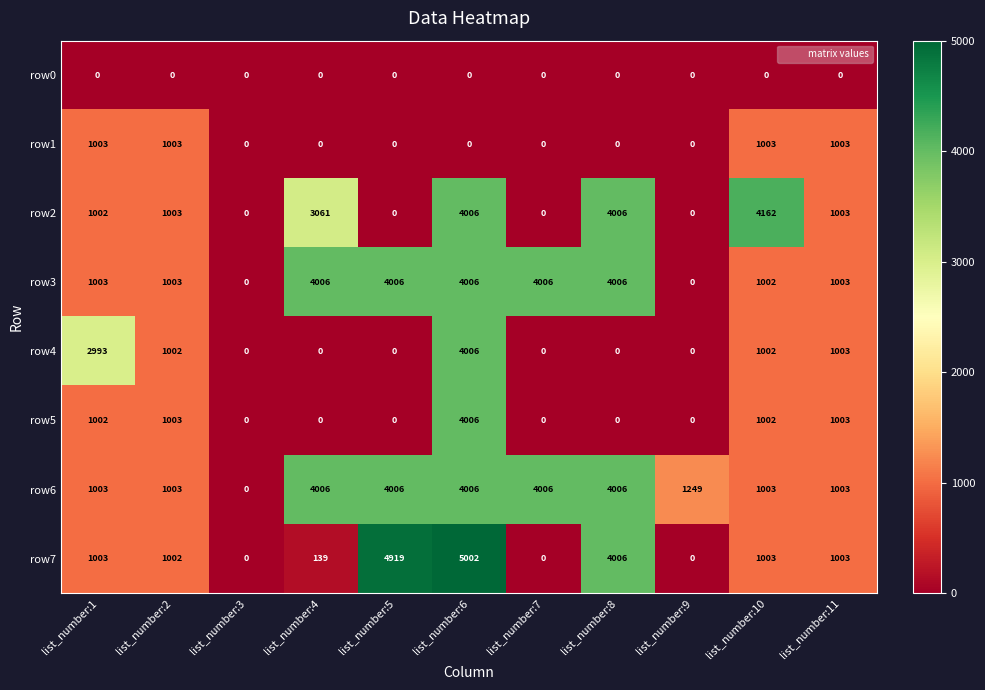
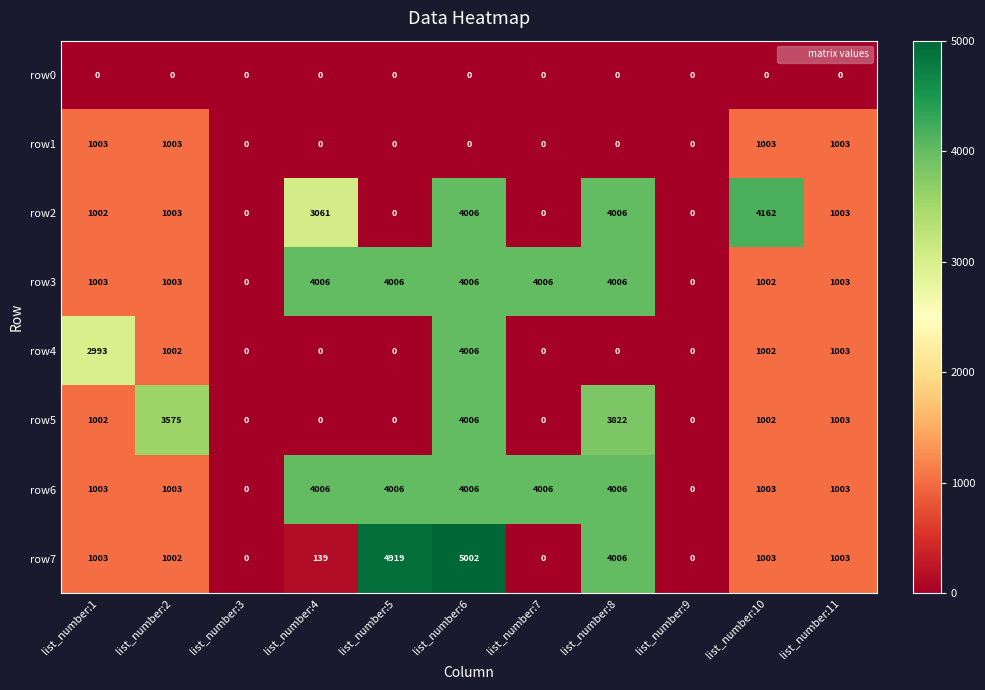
  {
    "row0": {
      "list_number:1": 0,
      "list_number:2": 0,
      "list_number:3": 0,
      "list_number:4": 0,
      "list_number:5": 0,
      "list_number:6": 0,
      "list_number:7": 0,
      "list_number:8": 0,
      "list_number:9": 0,
      "list_number:10": 0,
      "list_number:11": 0
    },
    "row1": {
      "list_number:1": 1003,
      "list_number:2": 1003,
      "list_number:3": 0,
      "list_number:4": 0,
      "list_number:5": 0,
      "list_number:6": 0,
      "list_number:7": 0,
      "list_number:8": 0,
      "list_number:9": 0,
      "list_number:10": 1003,
      "list_number:11": 1003
    },
    "row2": {
      "list_number:1": 1002,
      "list_number:2": 1003,
      "list_number:3": 0,
      "list_number:4": 3061,
      "list_number:5": 0,
      "list_number:6": 4006,
      "list_number:7": 0,
      "list_number:8": 4006,
      "list_number:9": 0,
      "list_number:10": 4162,
      "list_number:11": 1003
    },
    "row3": {
      "list_number:1": 1003,
      "list_number:2": 1003,
      "list_number:3": 0,
      "list_number:4": 4006,
      "list_number:5": 4006,
      "list_number:6": 4006,
      "list_number:7": 4006,
      "list_number:8": 4006,
      "list_number:9": 0,
      "list_number:10": 1002,
      "list_number:11": 1003
    },
    "row4": {
      "list_number:1": 2993,
      "list_number:2": 1002,
      "list_number:3": 0,
      "list_number:4": 0,
      "list_number:5": 0,
      "list_number:6": 4006,
      "list_number:7": 0,
      "list_number:8": 0,
      "list_number:9": 0,
      "list_number:10": 1002,
      "list_number:11": 1003
    },
    "row5": {
      "list_number:1": 1002,
-     "list_number:2": 1003,
+     "list_number:2": 3575,
      "list_number:3": 0,
      "list_number:4": 0,
      "list_number:5": 0,
      "list_number:6": 4006,
      "list_number:7": 0,
-     "list_number:8": 0,
+     "list_number:8": 3822,
      "list_number:9": 0,
      "list_number:10": 1002,
      "list_number:11": 1003
    },
    "row6": {
      "list_number:1": 1003,
      "list_number:2": 1003,
      "list_number:3": 0,
      "list_number:4": 4006,
      "list_number:5": 4006,
      "list_number:6": 4006,
      "list_number:7": 4006,
      "list_number:8": 4006,
-     "list_number:9": 1249,
+     "list_number:9": 0,
      "list_number:10": 1003,
      "list_number:11": 1003
    },
    "row7": {
      "list_number:1": 1003,
      "list_number:2": 1002,
      "list_number:3": 0,
      "list_number:4": 139,
      "list_number:5": 4919,
      "list_number:6": 5002,
      "list_number:7": 0,
      "list_number:8": 4006,
      "list_number:9": 0,
      "list_number:10": 1003,
      "list_number:11": 1003
    }
  }
